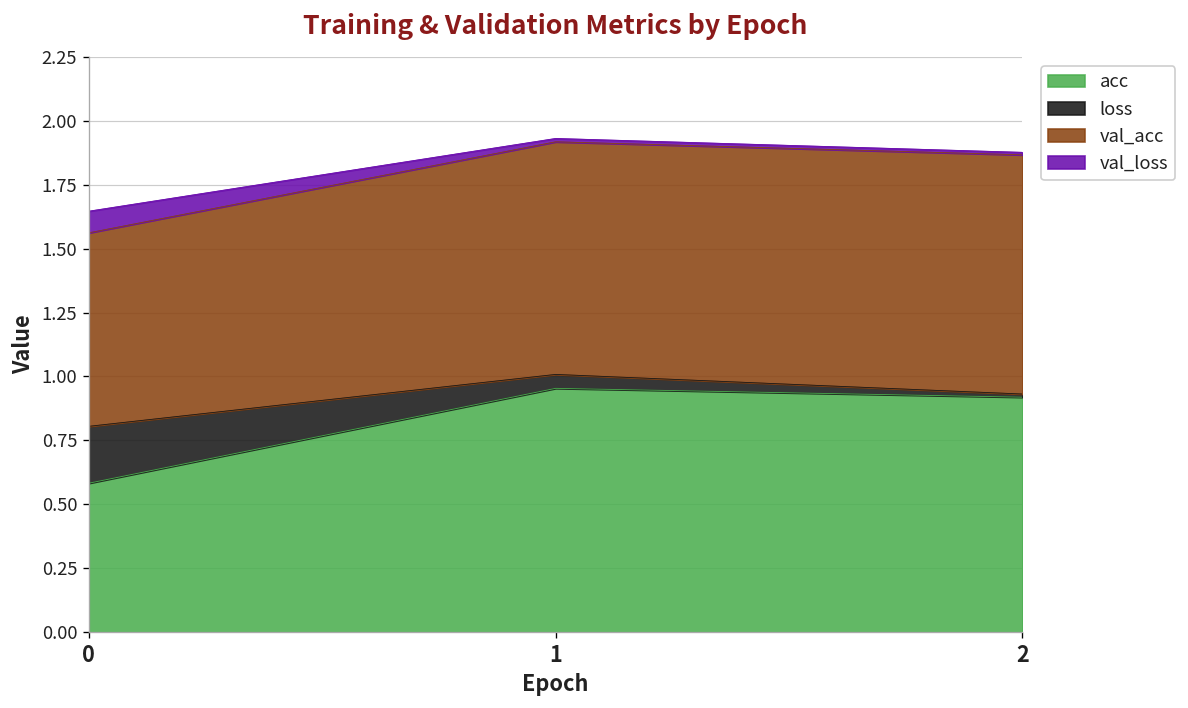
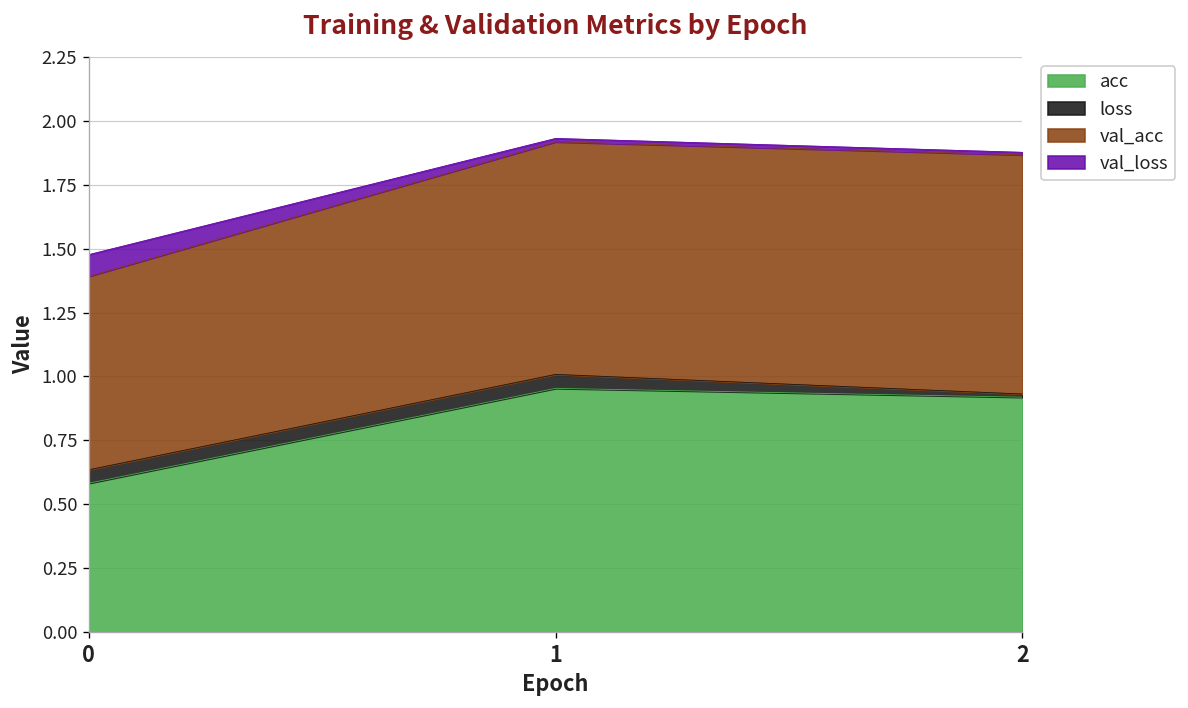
  {
    "acc": {
      "0": 0.58,
      "1": 0.95,
      "2": 0.92
    },
    "loss": {
-     "0": 0.22,
+     "0": 0.05,
      "1": 0.05,
      "2": 0.01
    },
    "val_acc": {
      "0": 0.76,
      "1": 0.91
    },
    "val_loss": {
      "0": 0.08,
      "1": 0.01
    }
  }
